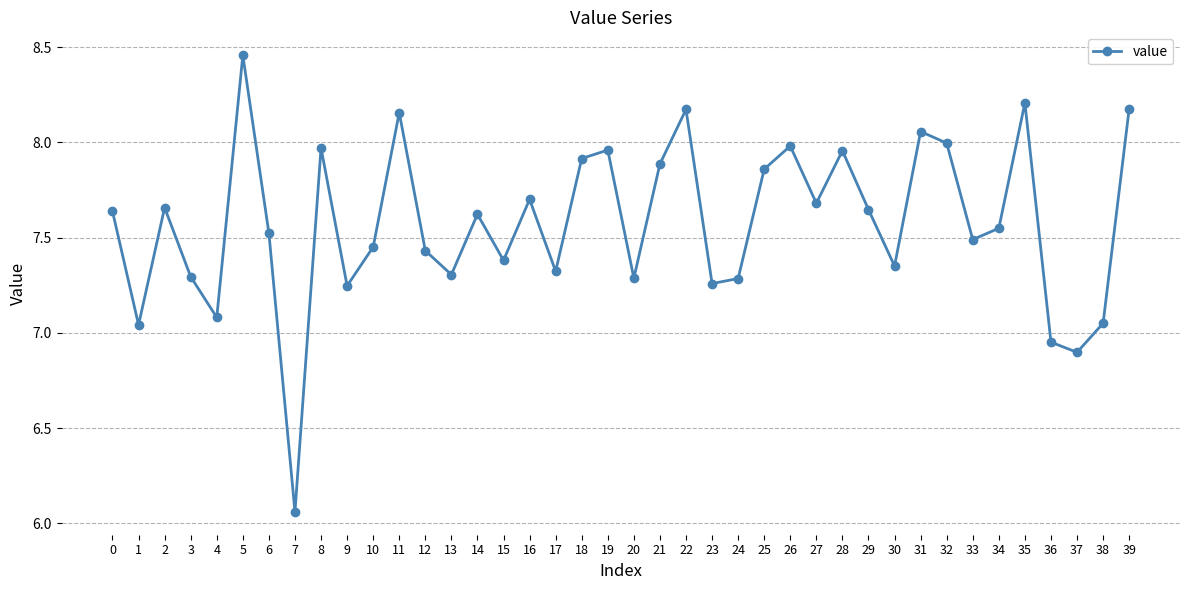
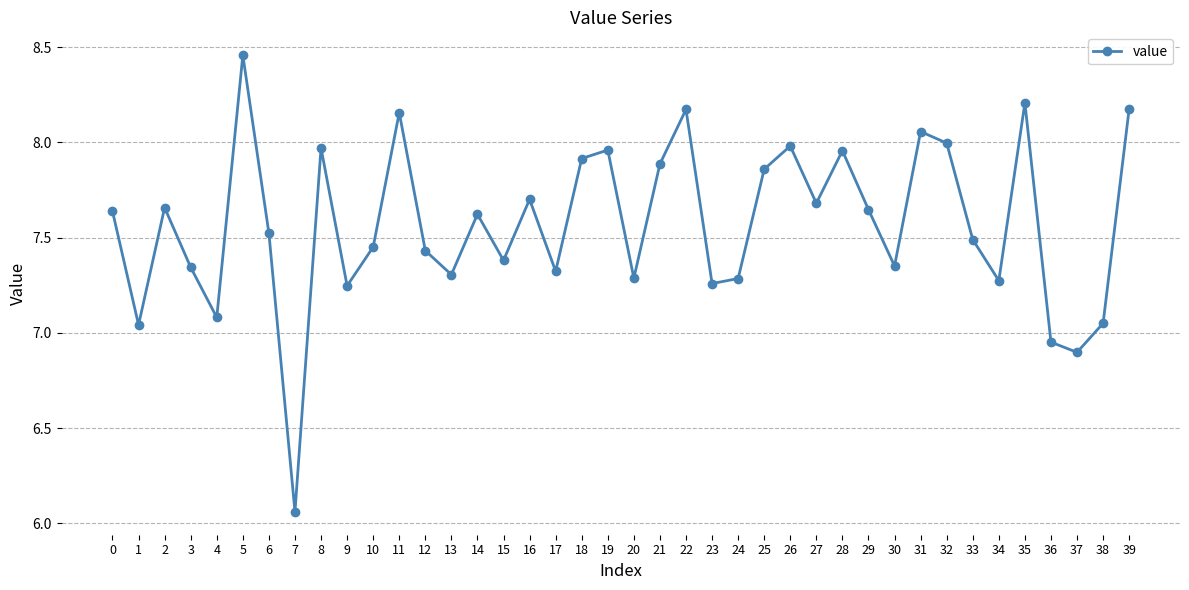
  {
    "0": 7.64,
    "1": 7.04,
    "2": 7.66,
-   "3": 7.30,
+   "3": 7.34,
    "4": 7.08,
    "5": 8.46,
    "6": 7.52,
    "7": 6.06,
    "8": 7.97,
    "9": 7.25,
    "10": 7.45,
    "11": 8.16,
    "12": 7.43,
    "13": 7.31,
    "14": 7.62,
    "15": 7.38,
    "16": 7.70,
    "17": 7.32,
    "18": 7.92,
    "19": 7.96,
    "20": 7.29,
    "21": 7.89,
    "22": 8.17,
    "23": 7.26,
    "24": 7.29,
    "25": 7.86,
    "26": 7.98,
    "27": 7.68,
    "28": 7.96,
    "29": 7.65,
    "30": 7.35,
    "31": 8.06,
    "32": 8.00,
    "33": 7.49,
-   "34": 7.55,
+   "34": 7.27,
    "35": 8.21,
    "36": 6.95,
    "37": 6.90,
    "38": 7.05,
    "39": 8.18
  }
